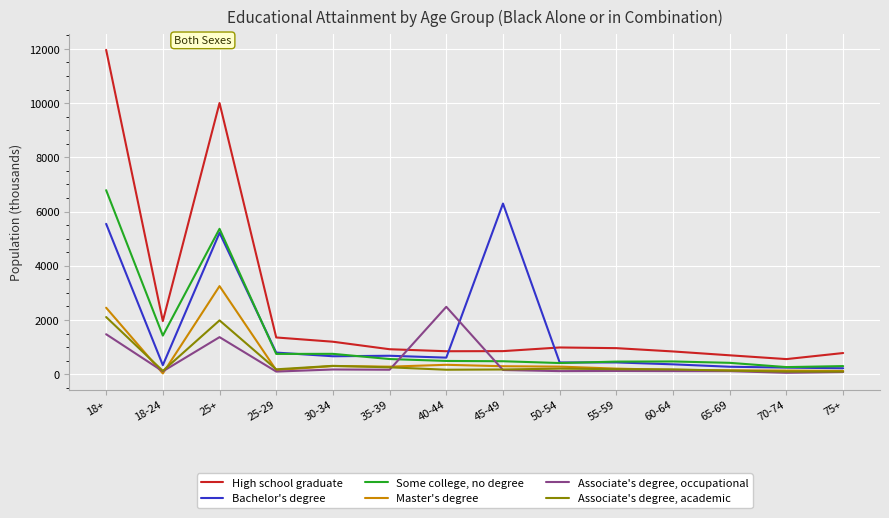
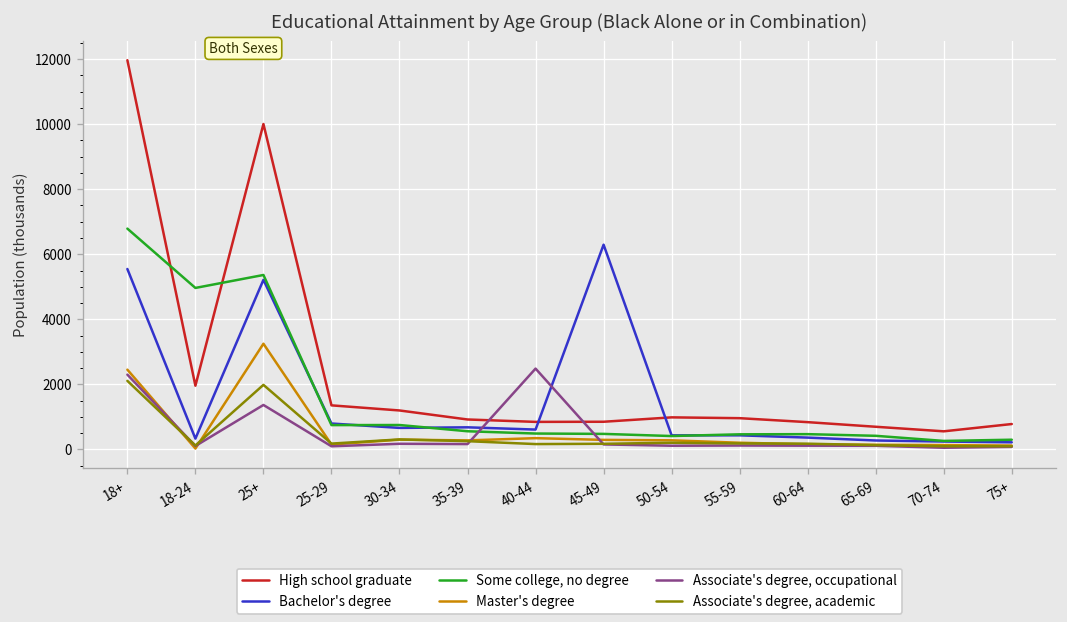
  {
    "High school graduate": {
      "18+": 12000,
      "18-24": 2000,
      "25+": 10000,
      "25-29": 1400,
      "30-34": 1200,
      "35-39": 900,
      "40-44": 800,
      "45-49": 900,
      "50-54": 1000,
      "55-59": 1000,
      "60-64": 800,
      "65-69": 700,
      "70-74": 600,
      "75+": 800
    },
    "Bachelor's degree": {
      "18+": 5500,
      "18-24": 300,
      "25+": 5200,
      "35-39": 700,
      "40-44": 600,
      "45-49": 6300,
      "60-64": 400,
      "65-69": 300
    },
    "Some college, no degree": {
      "18+": 6800,
-     "18-24": 1400,
+     "18-24": 5000,
      "25+": 5400,
      "35-39": 600,
      "40-44": 500,
      "45-49": 500,
      "60-64": 500,
      "65-69": 400
    },
    "Master's degree": {
      "18+": 2500,
      "25+": 3300,
      "40-44": 300,
      "45-49": 300
    },
    "Associate's degree, occupational": {
-     "18+": 1500,
+     "18+": 2300,
      "25+": 1400,
      "30-34": 200,
      "40-44": 2500
    },
    "Associate's degree, academic": {
      "18+": 2100,
      "25+": 2000,
      "40-44": 200
    }
  }
